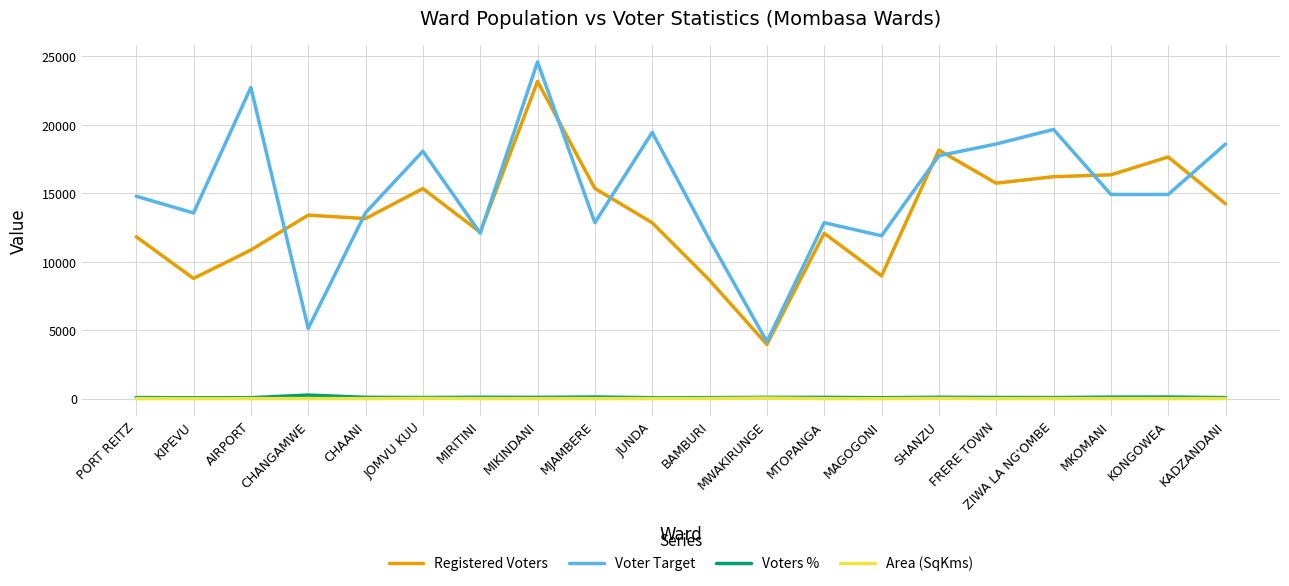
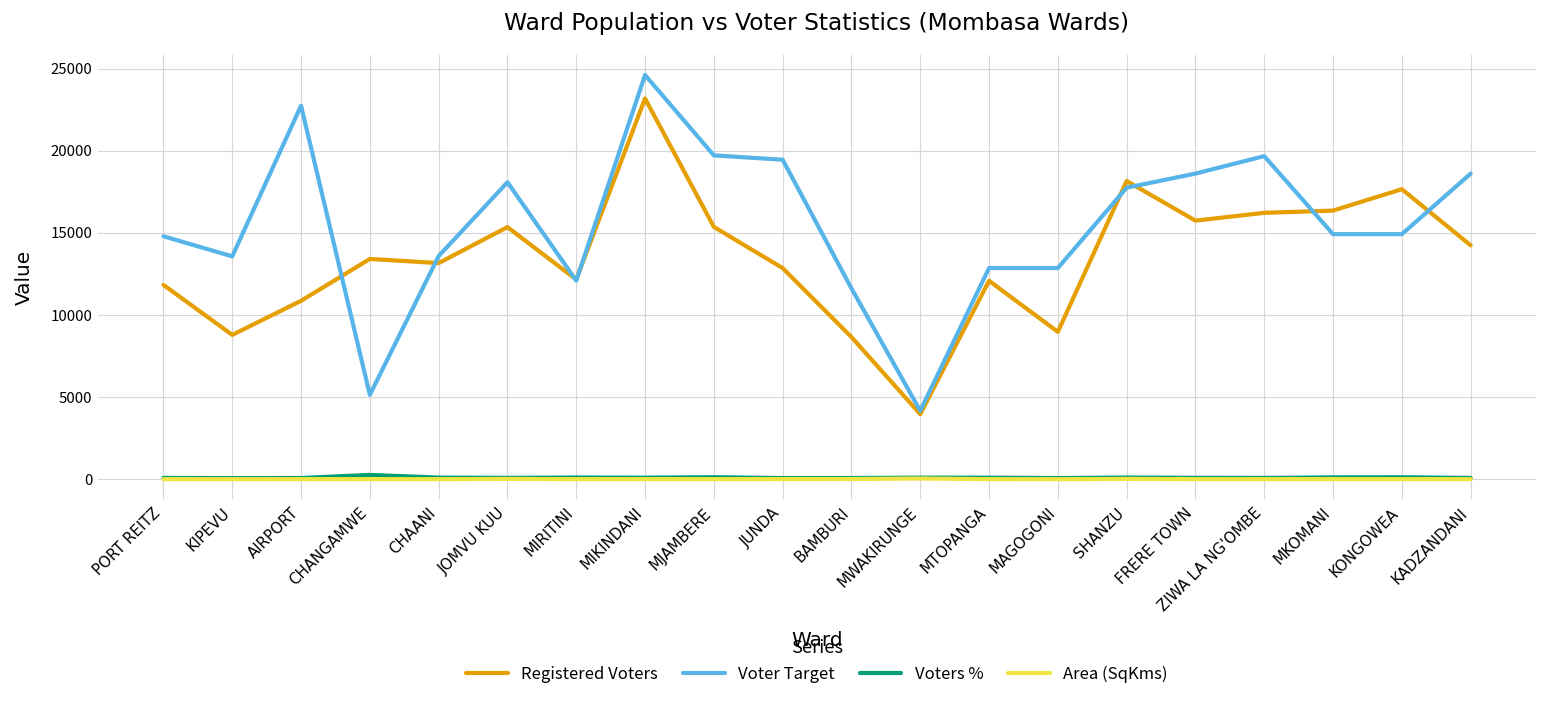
  {
    "Registered Voters": {
      "PORT REITZ": 11800,
      "KIPEVU": 8800,
      "AIRPORT": 10900,
      "CHANGAMWE": 13400,
      "CHAANI": 13200,
      "JOMVU KUU": 15300,
      "MIKINDANI": 23200,
      "MJAMBERE": 15400,
      "JUNDA": 12900,
      "BAMBURI": 8700,
      "MWAKIRUNGE": 4000,
      "MTOPANGA": 12100,
      "MAGOGONI": 9000,
      "SHANZU": 18200,
      "FRERE TOWN": 15700,
      "ZIWA LA NG'OMBE": 16200,
      "MKOMANI": 16400,
      "KONGOWEA": 17700,
      "KADZANDANI": 14200
    },
    "Voter Target": {
      "PORT REITZ": 14800,
      "KIPEVU": 13600,
      "AIRPORT": 22700,
      "CHANGAMWE": 5100,
      "CHAANI": 13600,
      "JOMVU KUU": 18100,
      "MIKINDANI": 24600,
-     "MJAMBERE": 12900,
+     "MJAMBERE": 19700,
      "JUNDA": 19500,
      "BAMBURI": 11600,
      "MWAKIRUNGE": 4200,
      "MTOPANGA": 12900,
-     "MAGOGONI": 11900,
+     "MAGOGONI": 12900,
      "SHANZU": 17700,
      "FRERE TOWN": 18600,
      "ZIWA LA NG'OMBE": 19700,
      "MKOMANI": 14900,
      "KONGOWEA": 14900,
      "KADZANDANI": 18600
    },
    "Voters %": {
      "CHANGAMWE": 300
    },
    "Area (SqKms)": {
      "CHANGAMWE": 0
    }
  }
